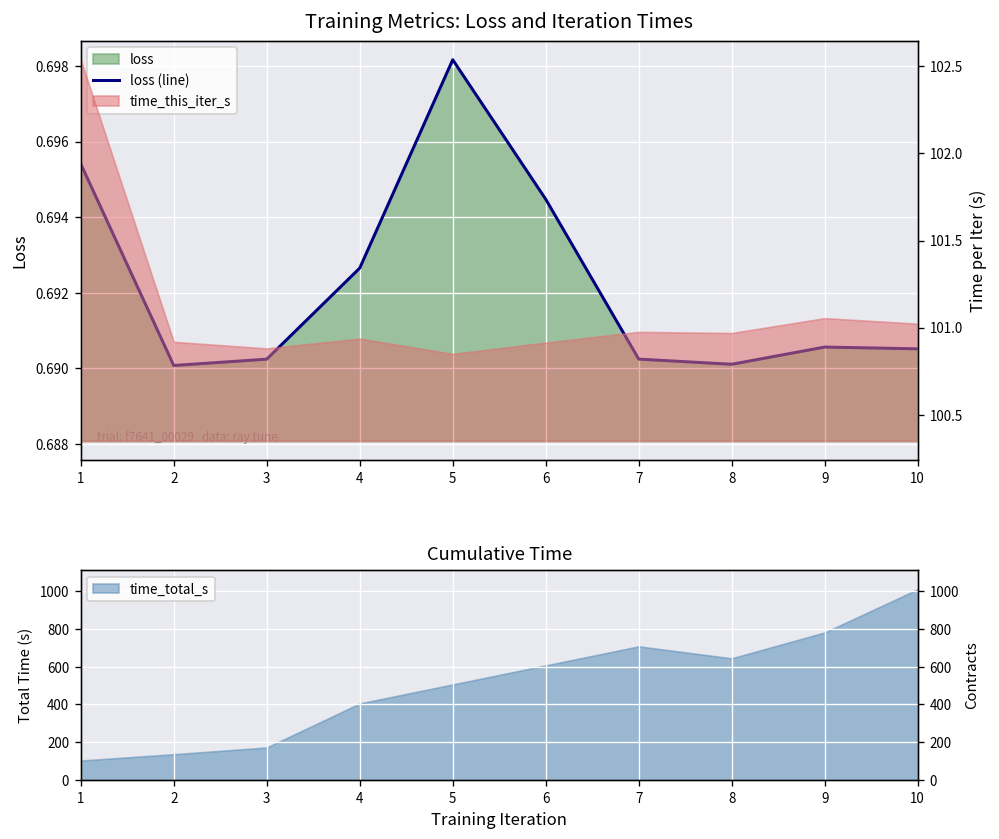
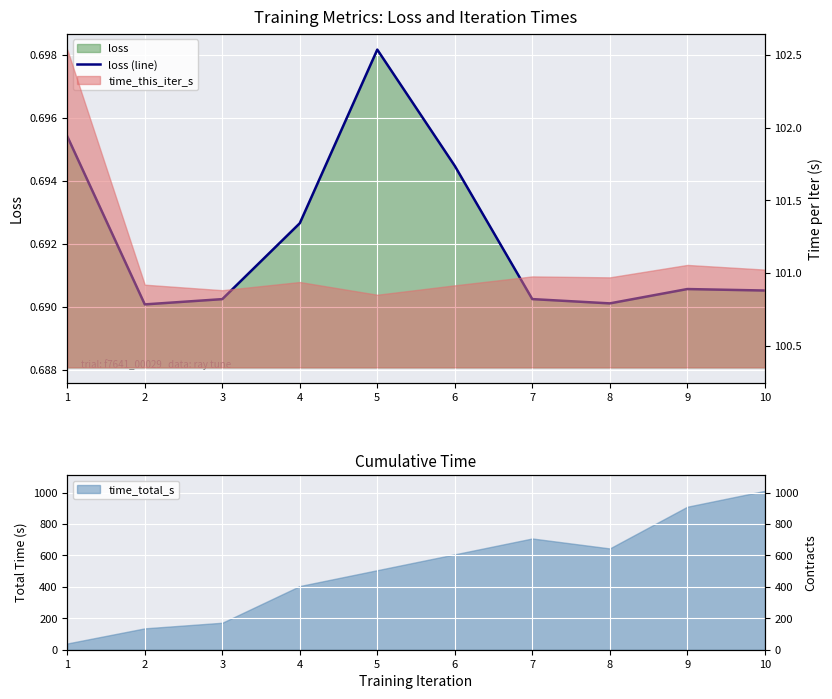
  {
    "Cumulative Time": {
-     "1": 100,
+     "1": 40,
      "2": 140,
      "3": 170,
      "4": 410,
      "5": 510,
      "6": 610,
      "7": 710,
      "8": 640,
-     "9": 780,
+     "9": 910,
      "10": 1010
    }
  }
